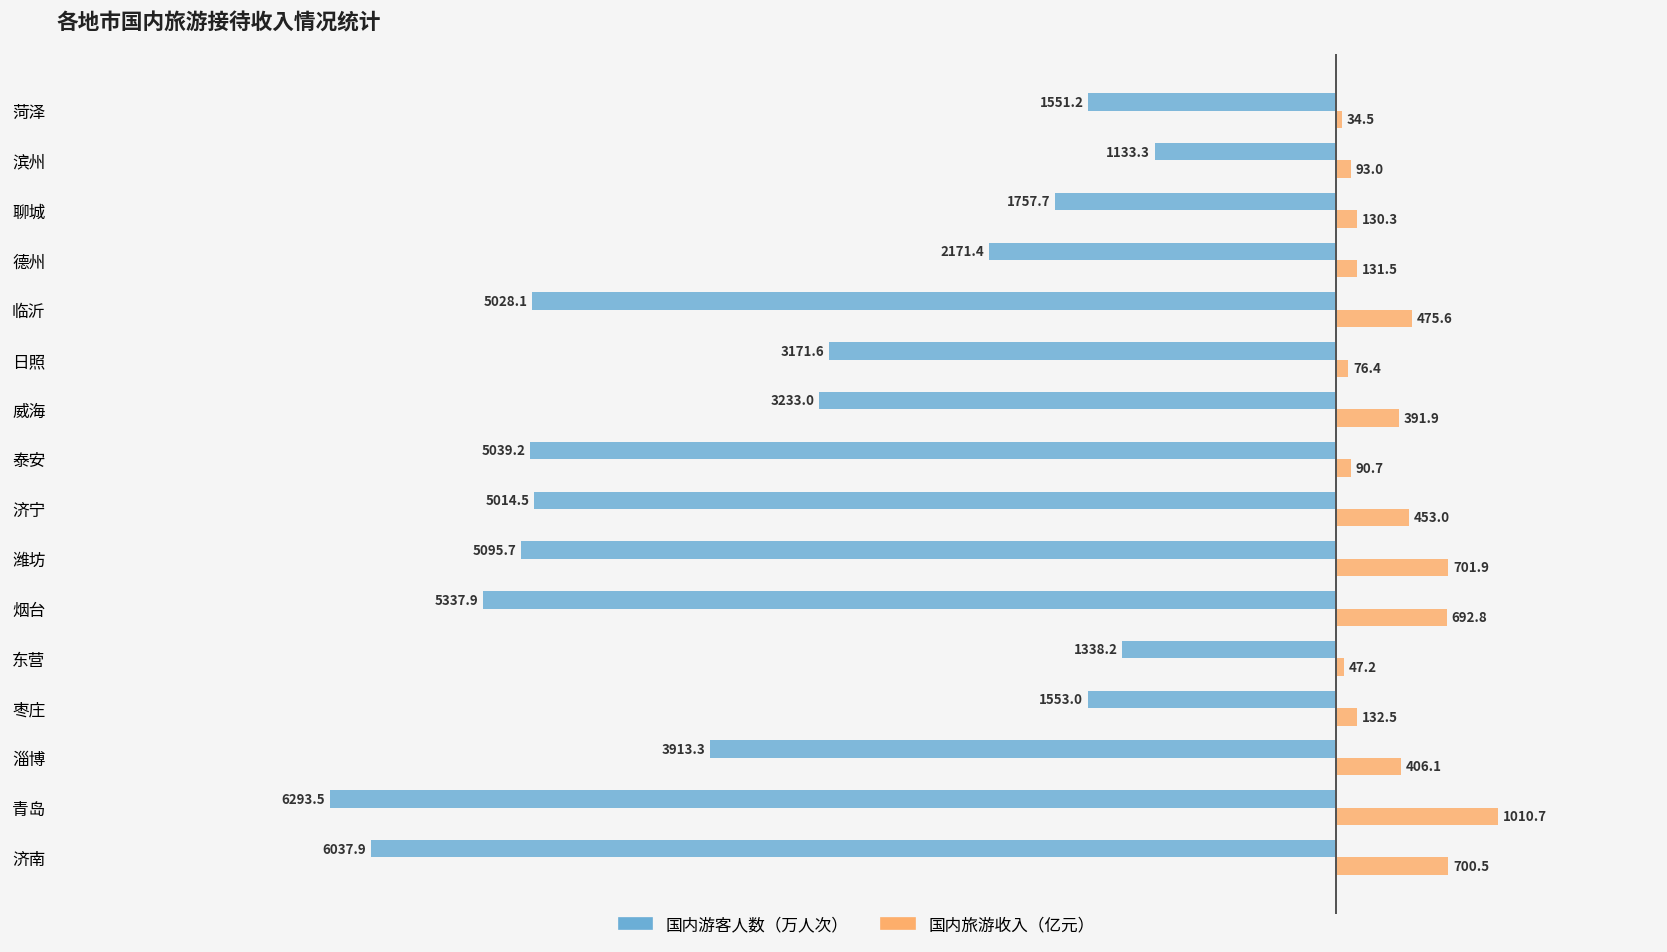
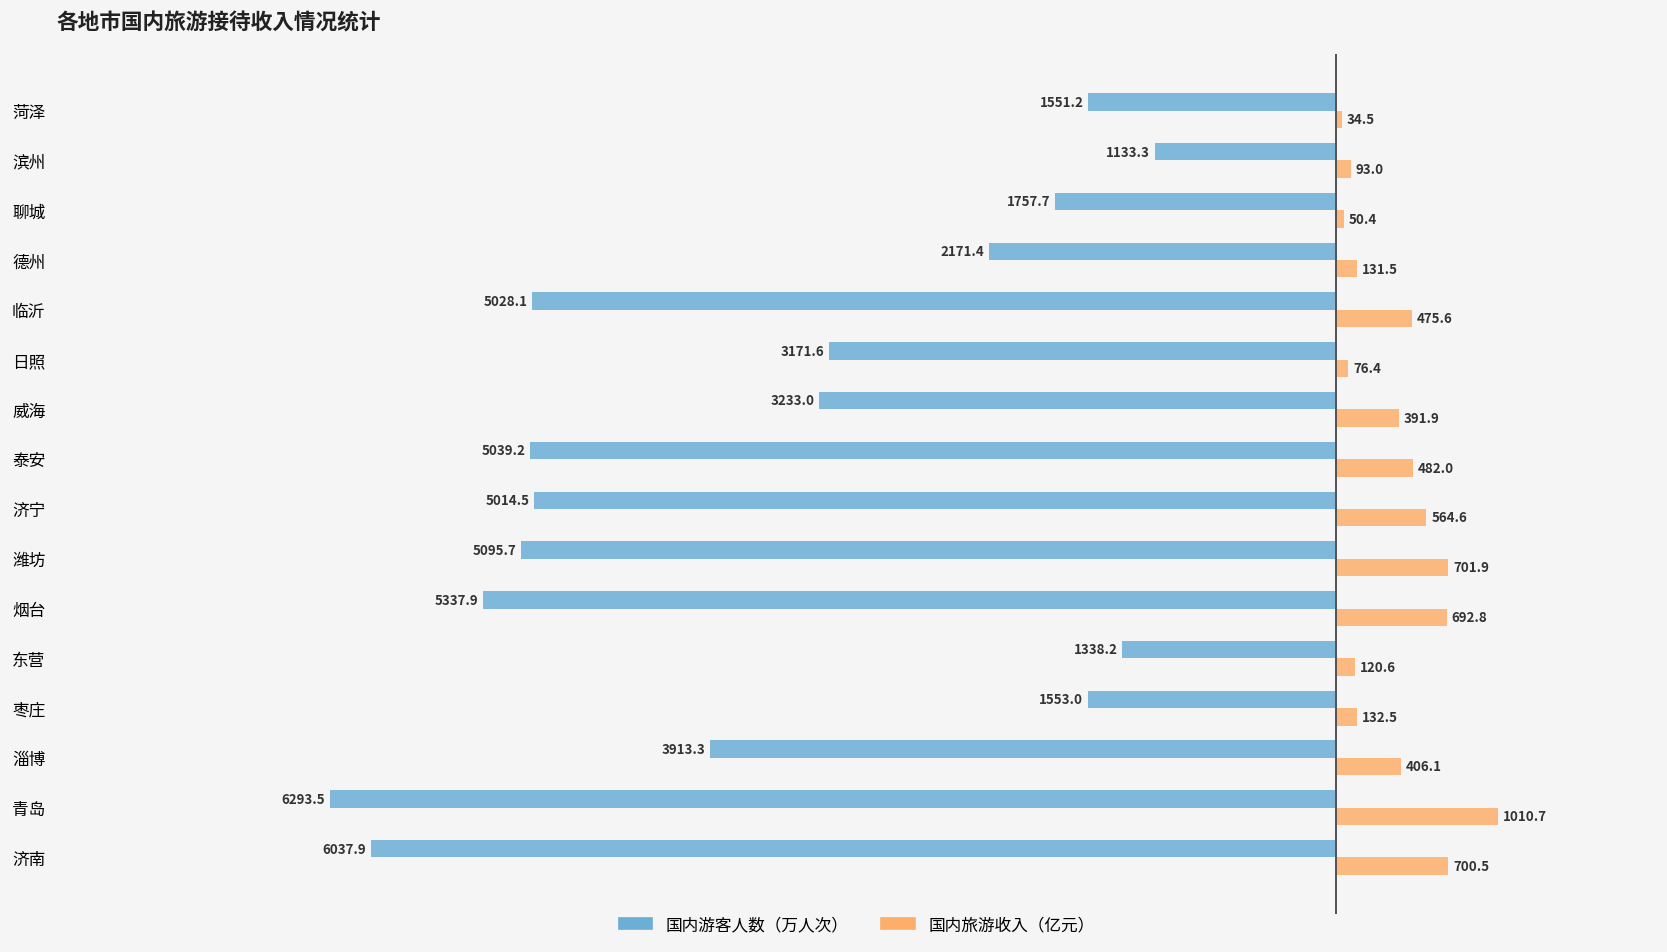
  {
    "国内旅游收入（亿元）": {
      "菏泽": 34.5,
      "滨州": 93.0,
-     "聊城": 130.3,
+     "聊城": 50.4,
      "德州": 131.5,
      "临沂": 475.6,
      "日照": 76.4,
      "威海": 391.9,
-     "泰安": 90.7,
-     "济宁": 453.0,
+     "泰安": 482.0,
+     "济宁": 564.6,
      "潍坊": 701.9,
      "烟台": 692.8,
-     "东营": 47.2,
+     "东营": 120.6,
      "枣庄": 132.5,
      "淄博": 406.1,
      "青岛": 1010.7,
      "济南": 700.5
    }
  }
